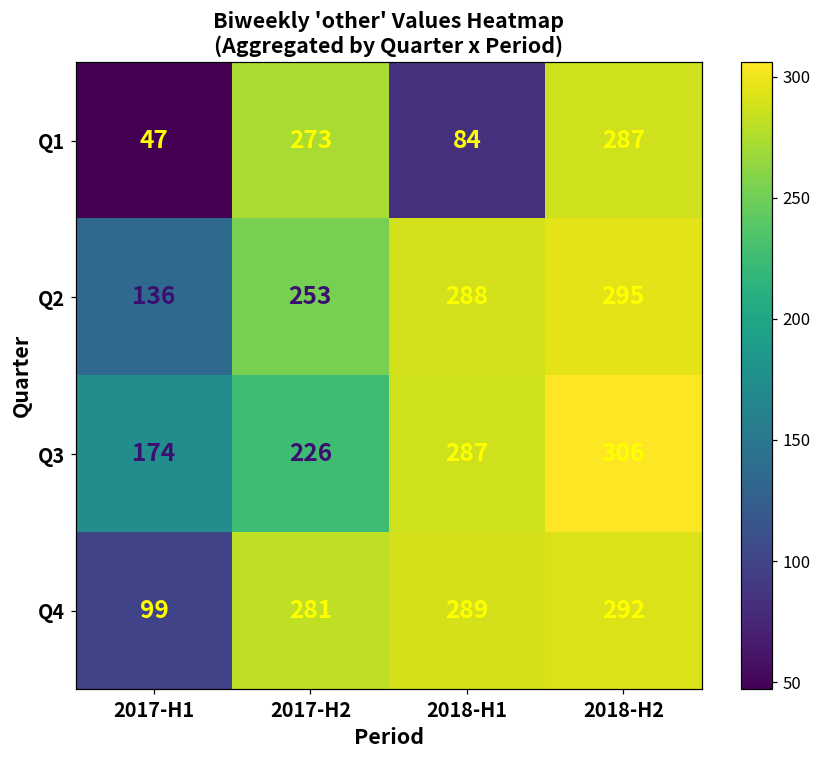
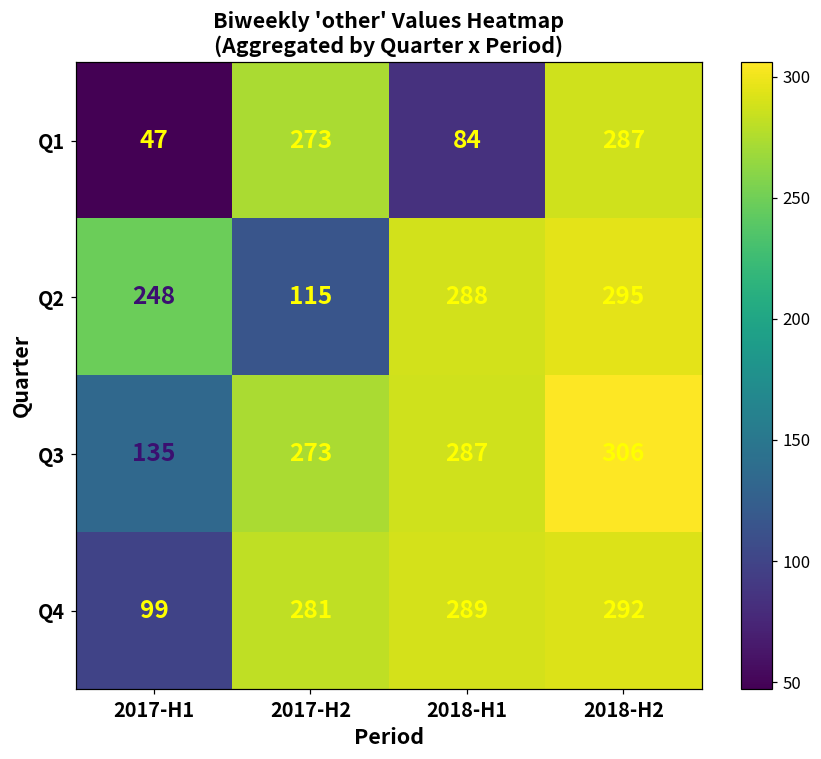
  {
    "Q1": {
      "2017-H1": 47,
      "2017-H2": 273,
      "2018-H1": 84,
      "2018-H2": 287
    },
    "Q2": {
-     "2017-H1": 136,
-     "2017-H2": 253
+     "2017-H1": 248,
+     "2017-H2": 115
    },
    "Q3": {
-     "2017-H1": 174,
-     "2017-H2": 226,
+     "2017-H1": 135,
+     "2017-H2": 273,
      "2018-H1": 287
    },
    "Q4": {
      "2017-H1": 99,
      "2017-H2": 281
    }
  }
